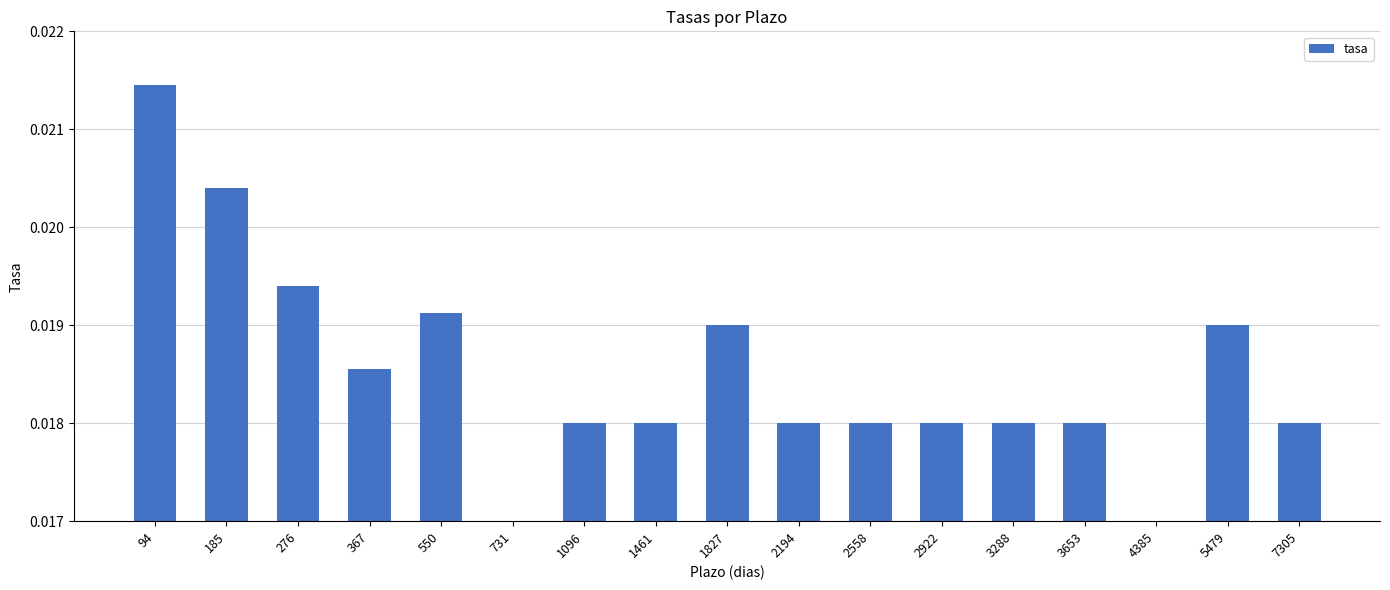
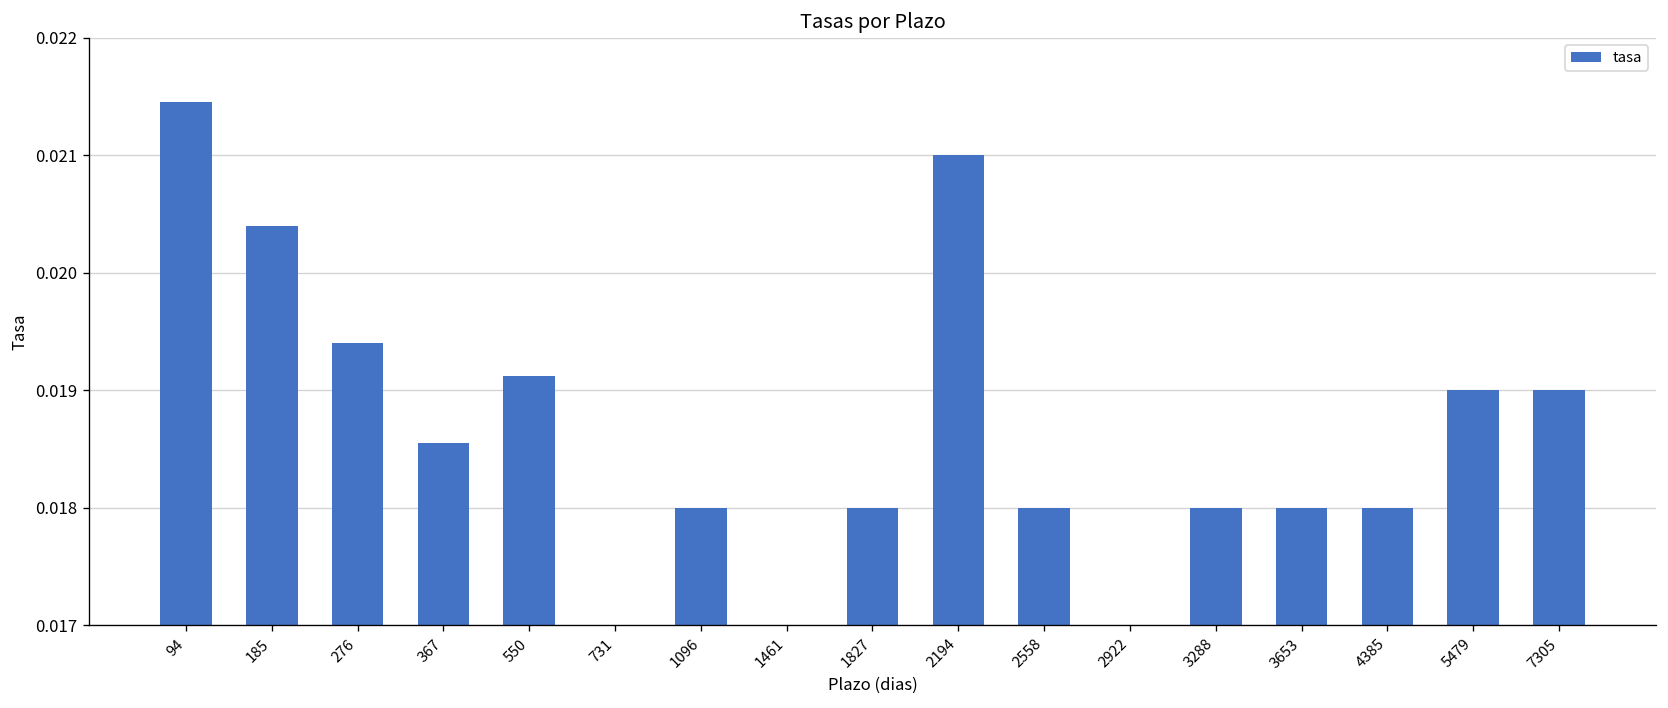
  {
    "94": 0.0215,
    "185": 0.0204,
    "276": 0.0194,
    "367": 0.0186,
    "550": 0.0191,
    "731": 0.017,
    "1096": 0.018,
-   "1461": 0.018,
-   "1827": 0.019,
-   "2194": 0.018,
+   "1461": 0.017,
+   "1827": 0.018,
+   "2194": 0.021,
    "2558": 0.018,
-   "2922": 0.018,
+   "2922": 0.017,
    "3288": 0.018,
    "3653": 0.018,
-   "4385": 0.017,
+   "4385": 0.018,
    "5479": 0.019,
-   "7305": 0.018
+   "7305": 0.019
  }
